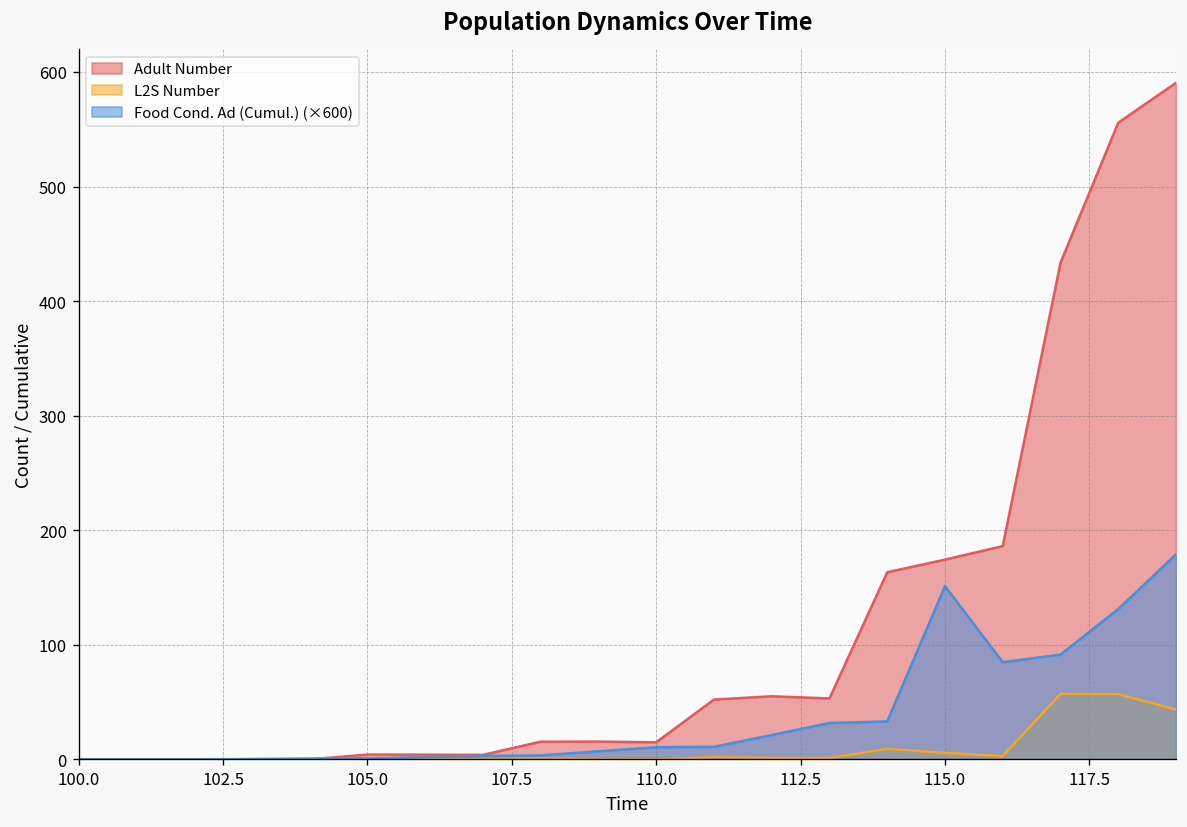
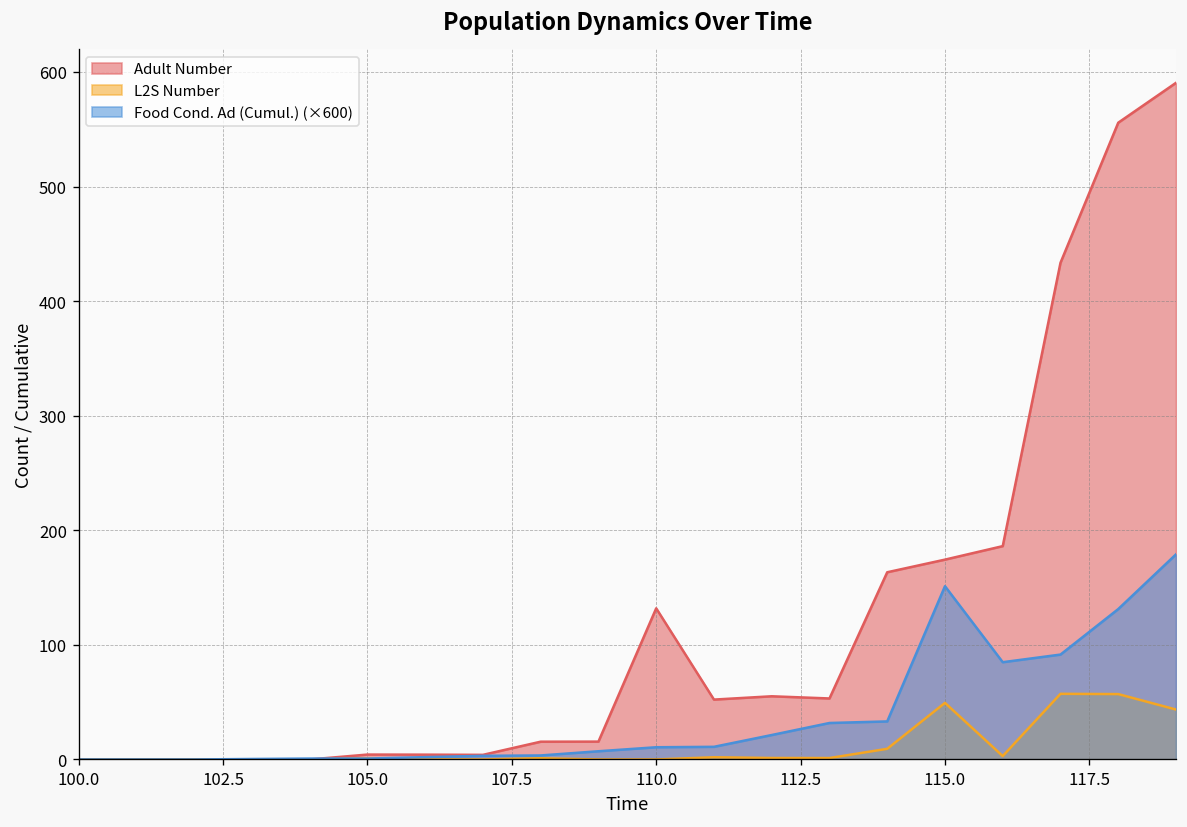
  {
    "Adult Number": {
      "105.0": 0,
-     "110.0": 20,
+     "110.0": 130,
      "115.0": 170
    },
    "L2S Number": {
      "110.0": 0,
-     "115.0": 10
+     "115.0": 50
    },
    "Food Cond. Ad (Cumul.) (×600)": {
      "110.0": 10,
      "115.0": 150
    }
  }
